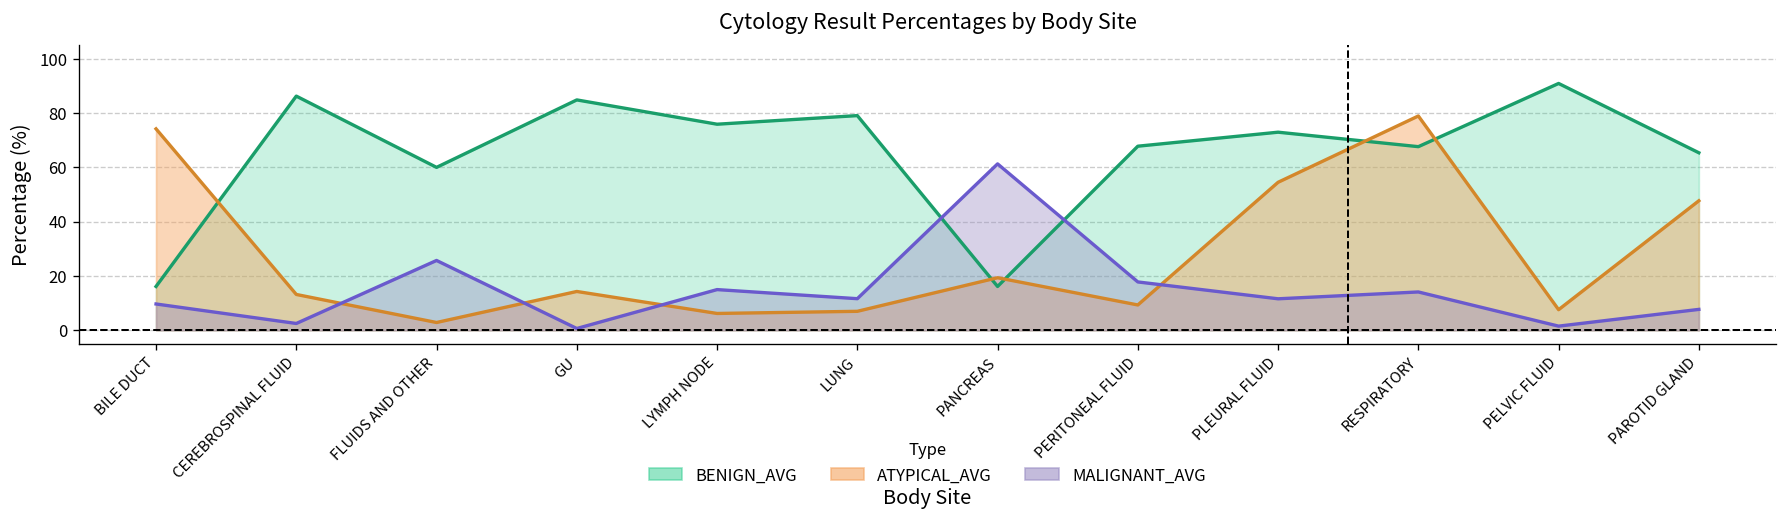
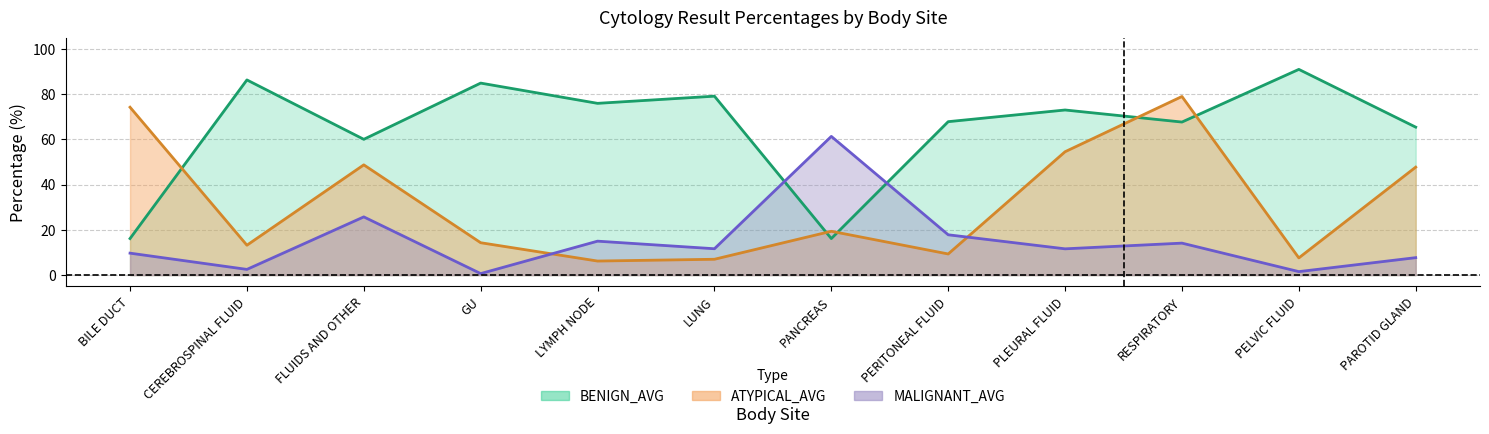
  {
    "ATYPICAL_AVG": {
      "BILE DUCT": 74,
      "CEREBROSPINAL FLUID": 13,
-     "FLUIDS AND OTHER": 3,
+     "FLUIDS AND OTHER": 49,
      "GU": 14,
      "LYMPH NODE": 6,
      "LUNG": 7,
      "PANCREAS": 19,
      "PERITONEAL FLUID": 9,
      "PLEURAL FLUID": 55,
      "RESPIRATORY": 79,
      "PELVIC FLUID": 8,
      "PAROTID GLAND": 48
    }
  }
